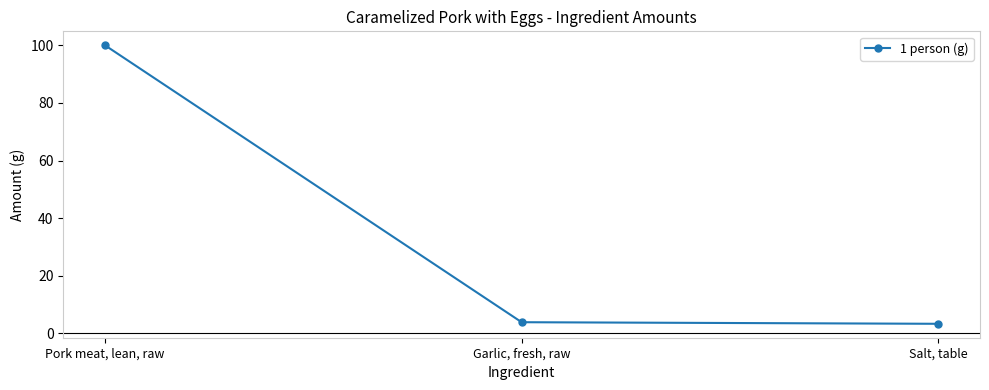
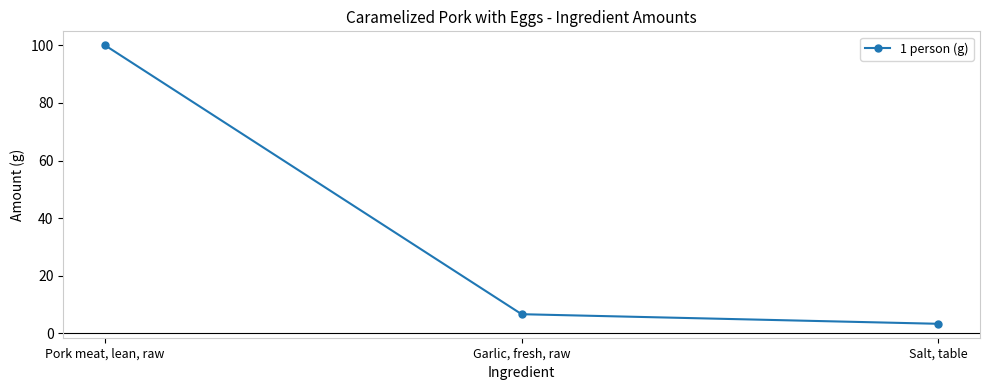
  {
    "Pork meat, lean, raw": 100,
-   "Garlic, fresh, raw": 4,
+   "Garlic, fresh, raw": 7,
    "Salt, table": 3
  }
